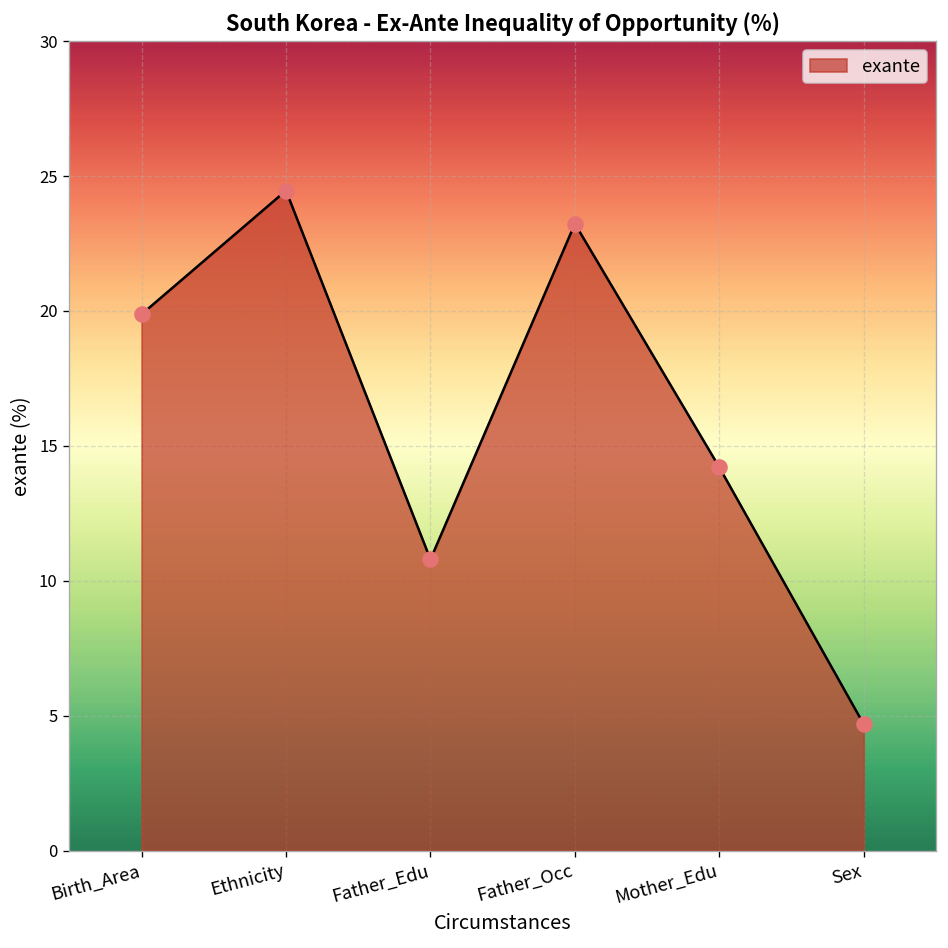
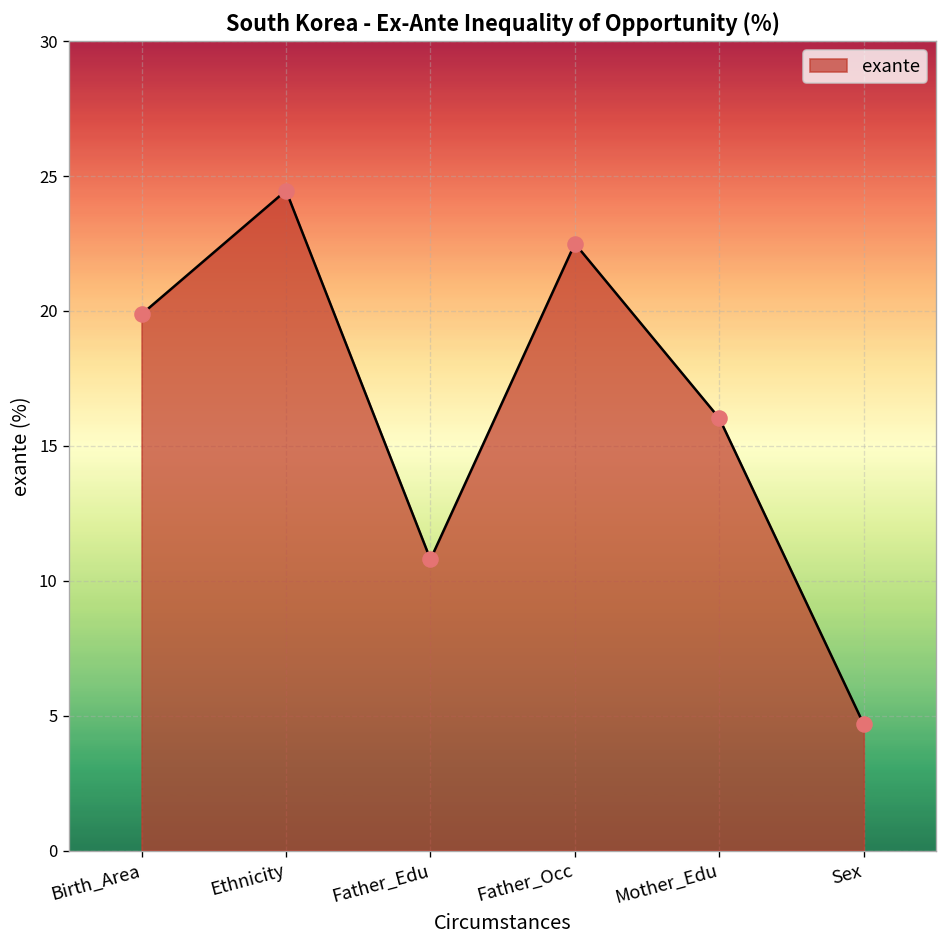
  {
    "Birth_Area": 19.9,
    "Ethnicity": 24.5,
    "Father_Edu": 10.8,
-   "Father_Occ": 23.2,
-   "Mother_Edu": 14.2,
+   "Father_Occ": 22.5,
+   "Mother_Edu": 16.0,
    "Sex": 4.7
  }
